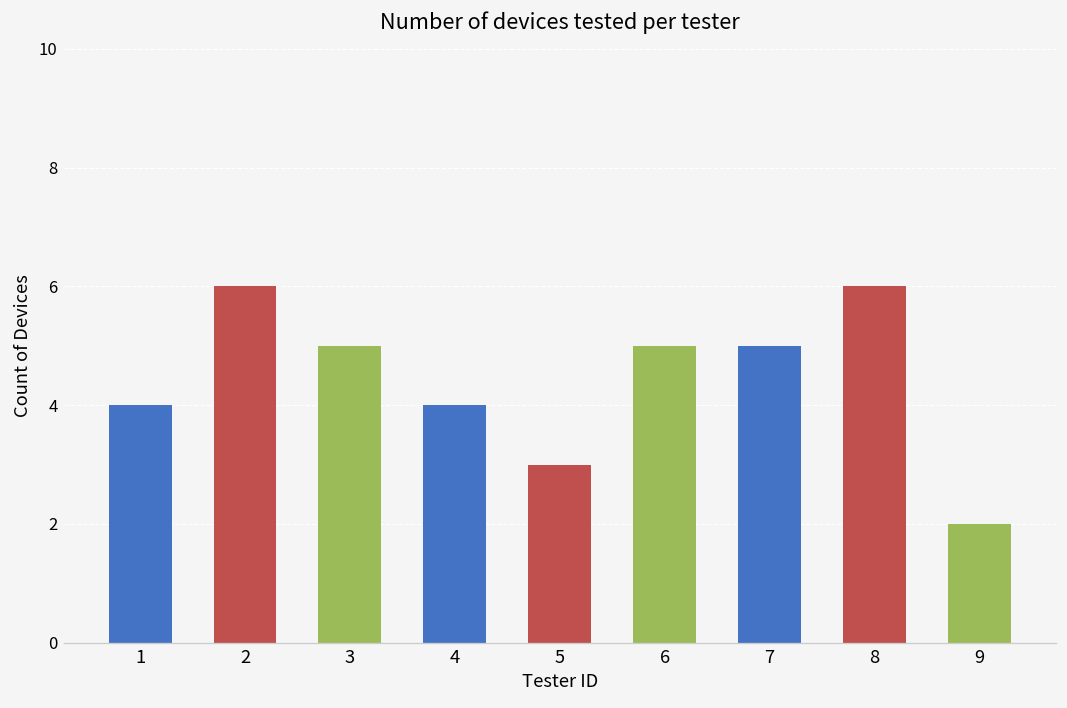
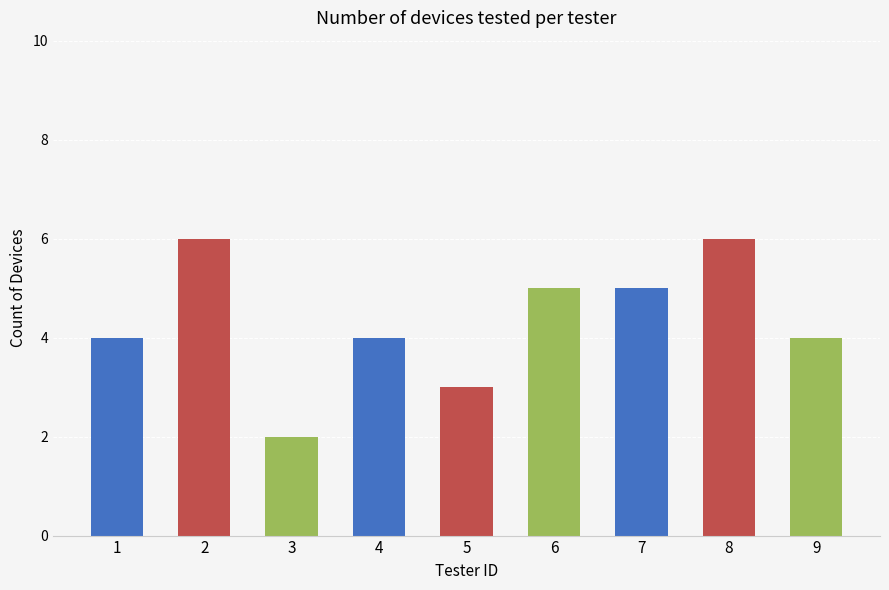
  {
    "1": 4,
    "2": 6,
-   "3": 5,
+   "3": 2,
    "4": 4,
    "5": 3,
    "6": 5,
    "7": 5,
    "8": 6,
-   "9": 2
+   "9": 4
  }
